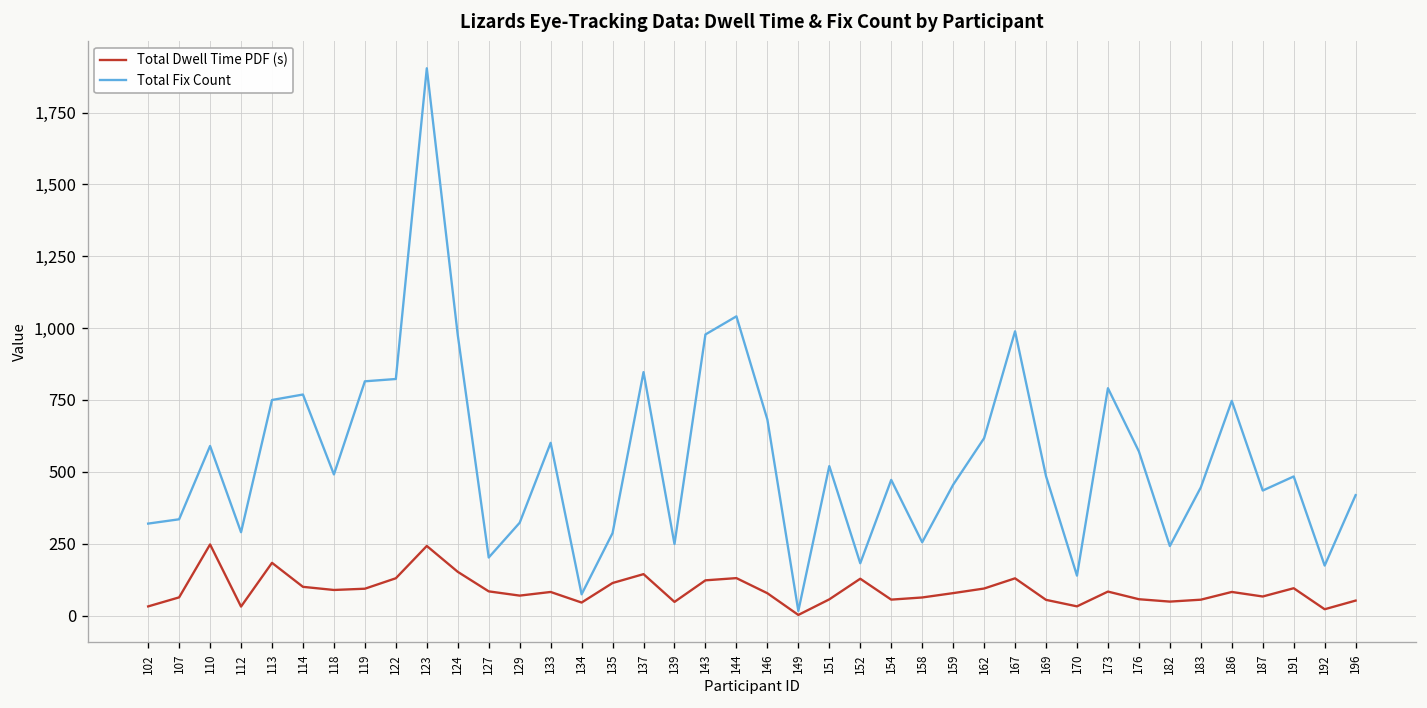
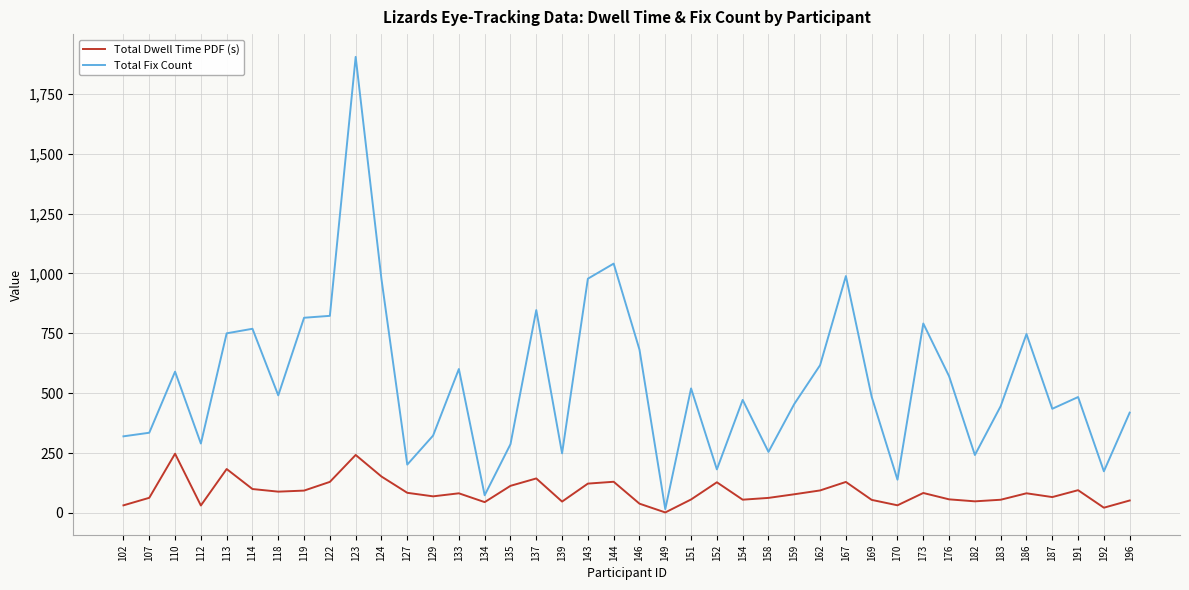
  {
    "Total Dwell Time PDF (s)": {
      "102": "30",
      "107": "60",
      "110": "250",
      "112": "30",
      "113": "180",
      "114": "100",
      "118": "90",
      "119": "90",
      "122": "130",
      "123": "240",
      "124": "150",
      "127": "80",
      "129": "70",
      "133": "80",
      "134": "50",
      "135": "110",
      "137": "140",
      "139": "50",
      "143": "120",
      "144": "130",
-     "146": "80",
+     "146": "40",
      "149": "0",
      "151": "60",
      "152": "130",
      "154": "60",
      "158": "60",
      "159": "80",
      "162": "90",
      "167": "130",
      "169": "50",
      "170": "30",
      "173": "80",
      "176": "60",
      "182": "50",
      "183": "60",
      "186": "80",
      "187": "70",
      "191": "100",
      "192": "20",
      "196": "50"
    },
    "Total Fix Count": {
      "102": "320",
      "107": "340",
      "110": "590",
      "112": "290",
      "113": "750",
      "114": "770",
      "118": "490",
      "119": "820",
      "122": "820",
      "123": "1,900",
      "124": "980",
      "127": "200",
      "129": "320",
      "133": "600",
      "134": "70",
      "135": "290",
      "137": "850",
      "139": "250",
      "143": "980",
      "144": "1,040",
      "146": "680",
      "149": "20",
      "151": "520",
      "152": "180",
      "154": "470",
      "158": "260",
      "159": "460",
      "162": "620",
      "167": "990",
      "169": "490",
      "170": "140",
      "173": "790",
      "176": "570",
      "182": "240",
      "183": "450",
      "186": "750",
      "187": "440",
      "191": "480",
      "192": "170",
      "196": "420"
    }
  }
